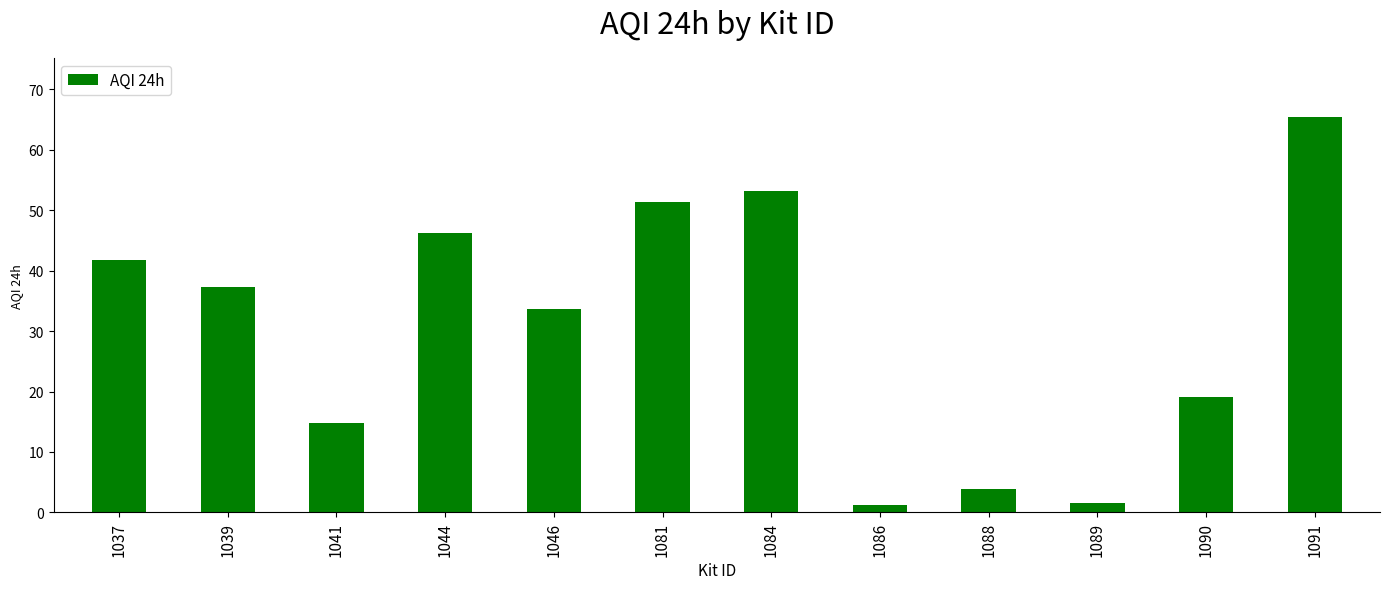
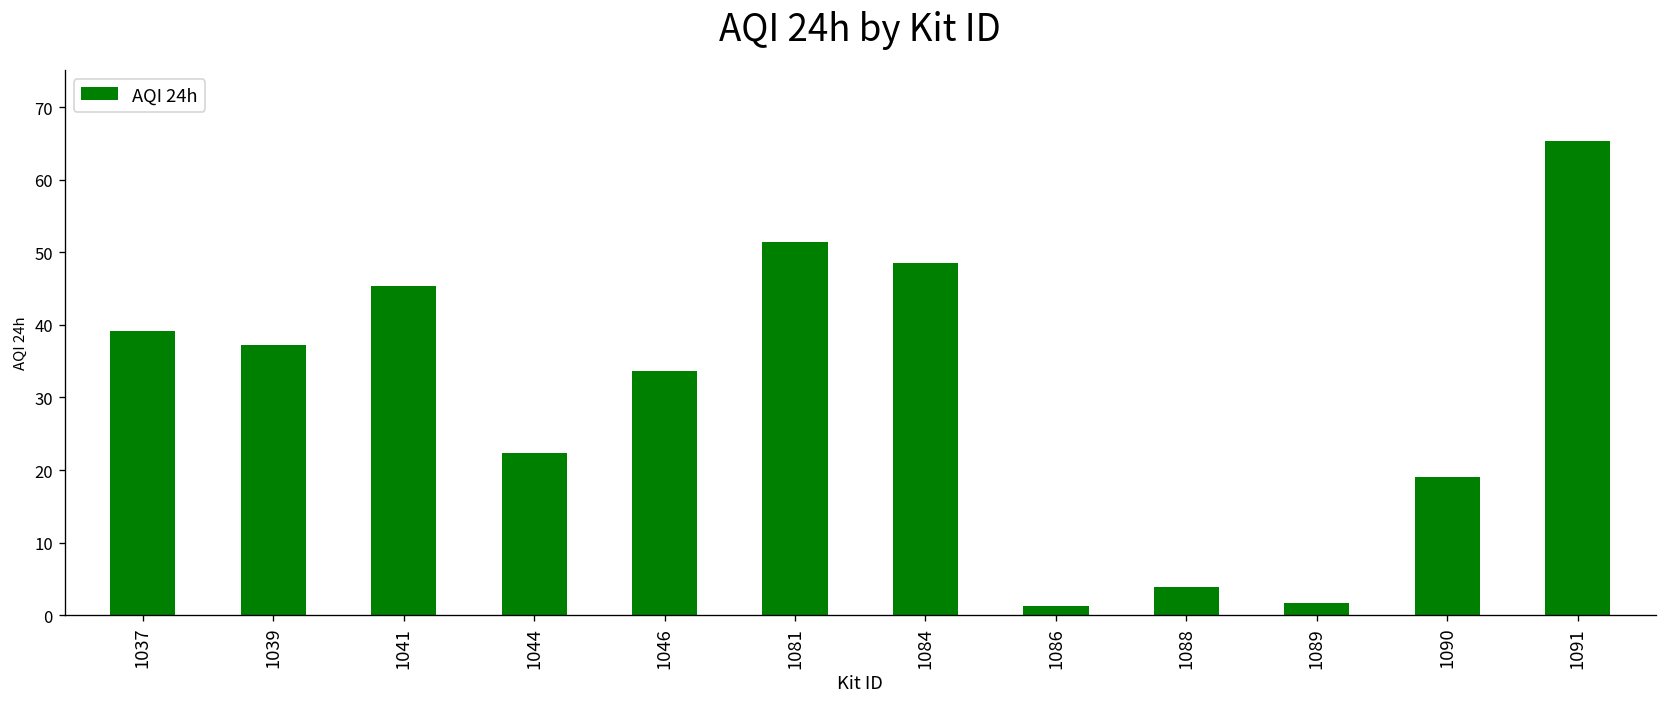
  {
-   "1037": 42,
+   "1037": 39,
    "1039": 37,
-   "1041": 15,
-   "1044": 46,
+   "1041": 45,
+   "1044": 22,
    "1046": 34,
    "1081": 51,
-   "1084": 53,
+   "1084": 49,
    "1086": 1,
    "1088": 4,
    "1089": 2,
    "1090": 19,
    "1091": 65
  }
